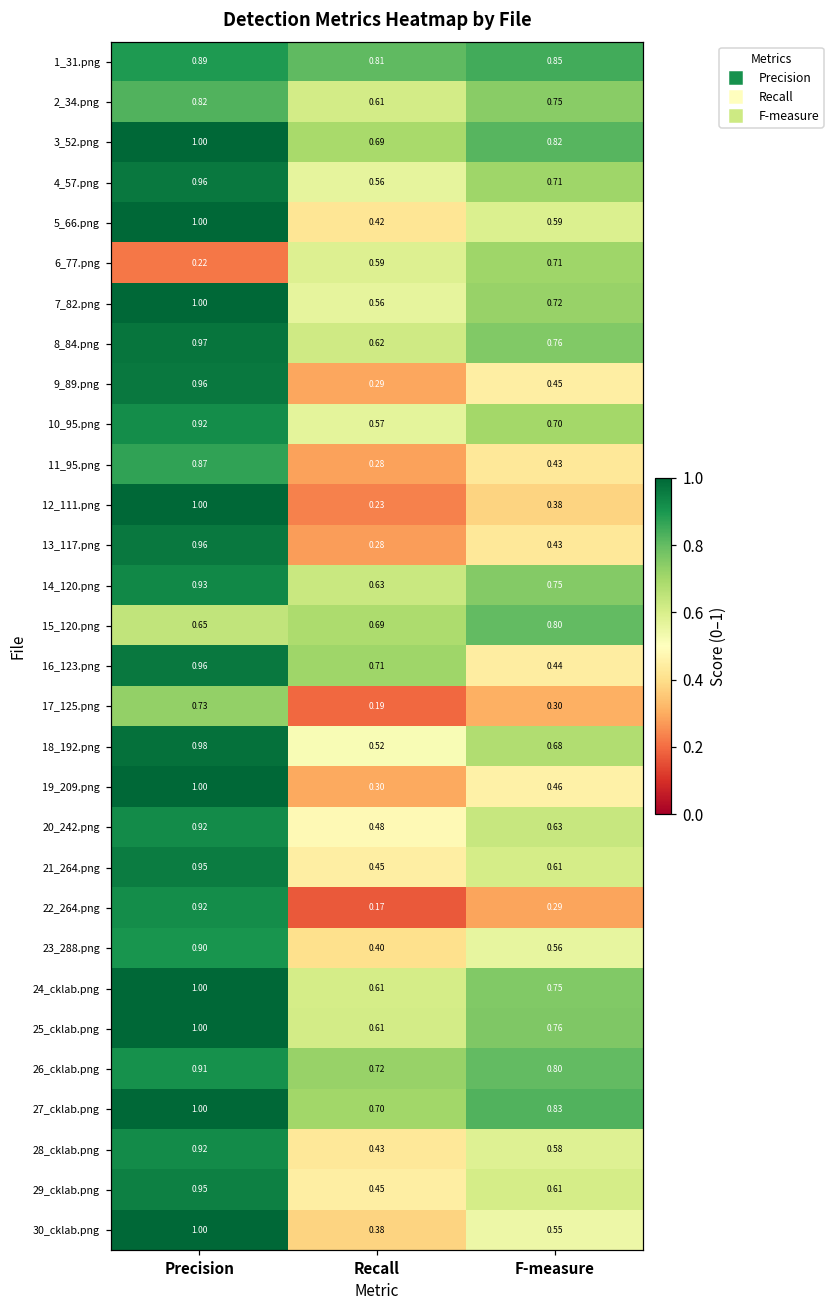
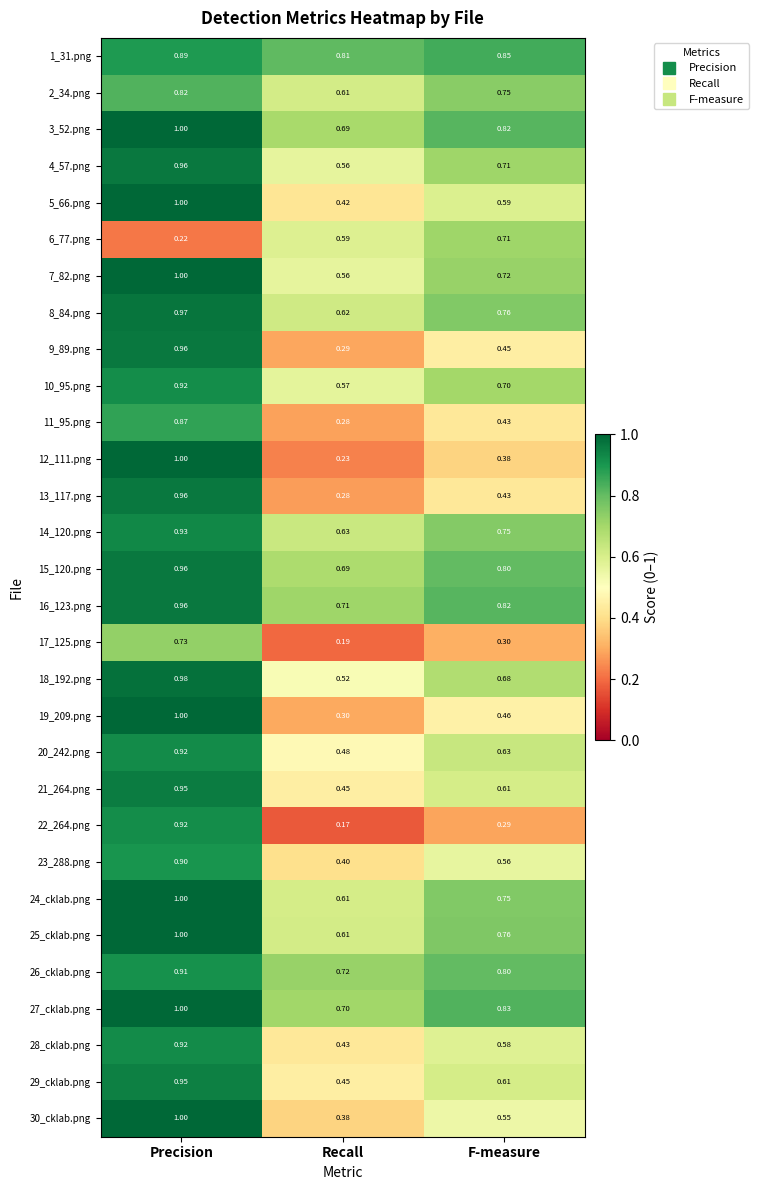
  {
    "1_31.png": {
      "Precision": 0.89,
      "Recall": 0.81,
      "F-measure": 0.85
    },
    "2_34.png": {
      "Precision": 0.82,
      "Recall": 0.61,
      "F-measure": 0.75
    },
    "3_52.png": {
      "Precision": 1.00,
      "Recall": 0.69,
      "F-measure": 0.82
    },
    "4_57.png": {
      "Precision": 0.96,
      "Recall": 0.56,
      "F-measure": 0.71
    },
    "5_66.png": {
      "Precision": 1.00,
      "Recall": 0.42,
      "F-measure": 0.59
    },
    "6_77.png": {
      "Precision": 0.22,
      "Recall": 0.59,
      "F-measure": 0.71
    },
    "7_82.png": {
      "Precision": 1.00,
      "Recall": 0.56,
      "F-measure": 0.72
    },
    "8_84.png": {
      "Precision": 0.97,
      "Recall": 0.62,
      "F-measure": 0.76
    },
    "9_89.png": {
      "Precision": 0.96,
      "Recall": 0.29,
      "F-measure": 0.45
    },
    "10_95.png": {
      "Precision": 0.92,
      "Recall": 0.57,
      "F-measure": 0.70
    },
    "11_95.png": {
      "Precision": 0.87,
      "Recall": 0.28,
      "F-measure": 0.43
    },
    "12_111.png": {
      "Precision": 1.00,
      "Recall": 0.23,
      "F-measure": 0.38
    },
    "13_117.png": {
      "Precision": 0.96,
      "Recall": 0.28,
      "F-measure": 0.43
    },
    "14_120.png": {
      "Precision": 0.93,
      "Recall": 0.63,
      "F-measure": 0.75
    },
    "15_120.png": {
-     "Precision": 0.65,
+     "Precision": 0.96,
      "Recall": 0.69,
      "F-measure": 0.80
    },
    "16_123.png": {
      "Precision": 0.96,
      "Recall": 0.71,
-     "F-measure": 0.44
+     "F-measure": 0.82
    },
    "17_125.png": {
      "Precision": 0.73,
      "Recall": 0.19,
      "F-measure": 0.30
    },
    "18_192.png": {
      "Precision": 0.98,
      "Recall": 0.52,
      "F-measure": 0.68
    },
    "19_209.png": {
      "Precision": 1.00,
      "Recall": 0.30,
      "F-measure": 0.46
    },
    "20_242.png": {
      "Precision": 0.92,
      "Recall": 0.48,
      "F-measure": 0.63
    },
    "21_264.png": {
      "Precision": 0.95,
      "Recall": 0.45,
      "F-measure": 0.61
    },
    "22_264.png": {
      "Precision": 0.92,
      "Recall": 0.17,
      "F-measure": 0.29
    },
    "23_288.png": {
      "Precision": 0.90,
      "Recall": 0.40,
      "F-measure": 0.56
    },
    "24_cklab.png": {
      "Precision": 1.00,
      "Recall": 0.61,
      "F-measure": 0.75
    },
    "25_cklab.png": {
      "Precision": 1.00,
      "Recall": 0.61,
      "F-measure": 0.76
    },
    "26_cklab.png": {
      "Precision": 0.91,
      "Recall": 0.72,
      "F-measure": 0.80
    },
    "27_cklab.png": {
      "Precision": 1.00,
      "Recall": 0.70,
      "F-measure": 0.83
    },
    "28_cklab.png": {
      "Precision": 0.92,
      "Recall": 0.43,
      "F-measure": 0.58
    },
    "29_cklab.png": {
      "Precision": 0.95,
      "Recall": 0.45,
      "F-measure": 0.61
    },
    "30_cklab.png": {
      "Precision": 1.00,
      "Recall": 0.38,
      "F-measure": 0.55
    }
  }
